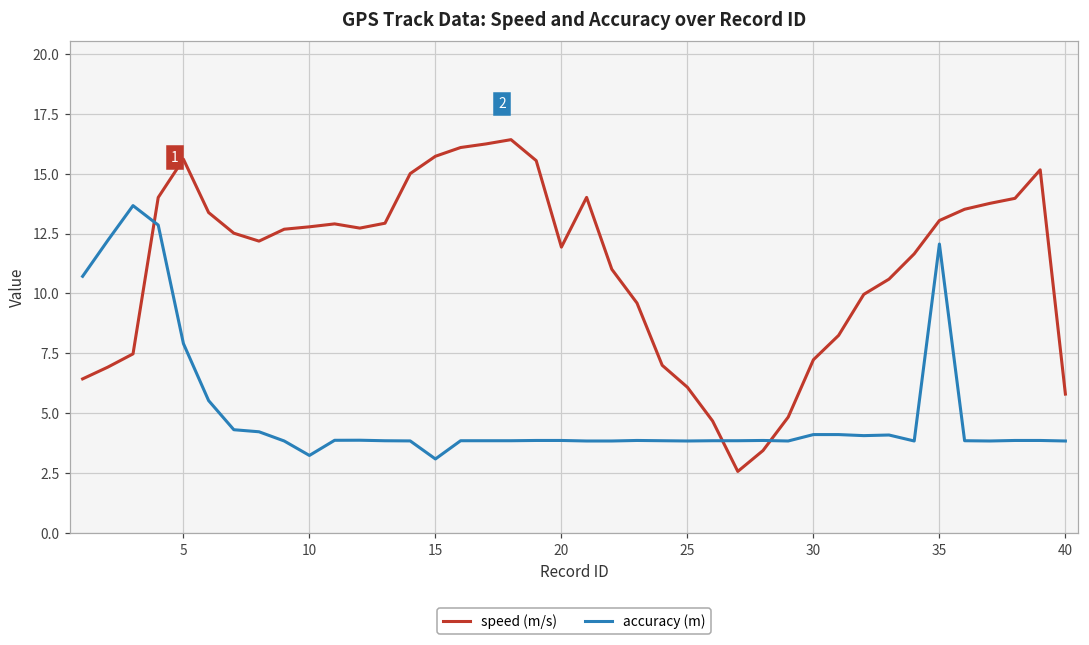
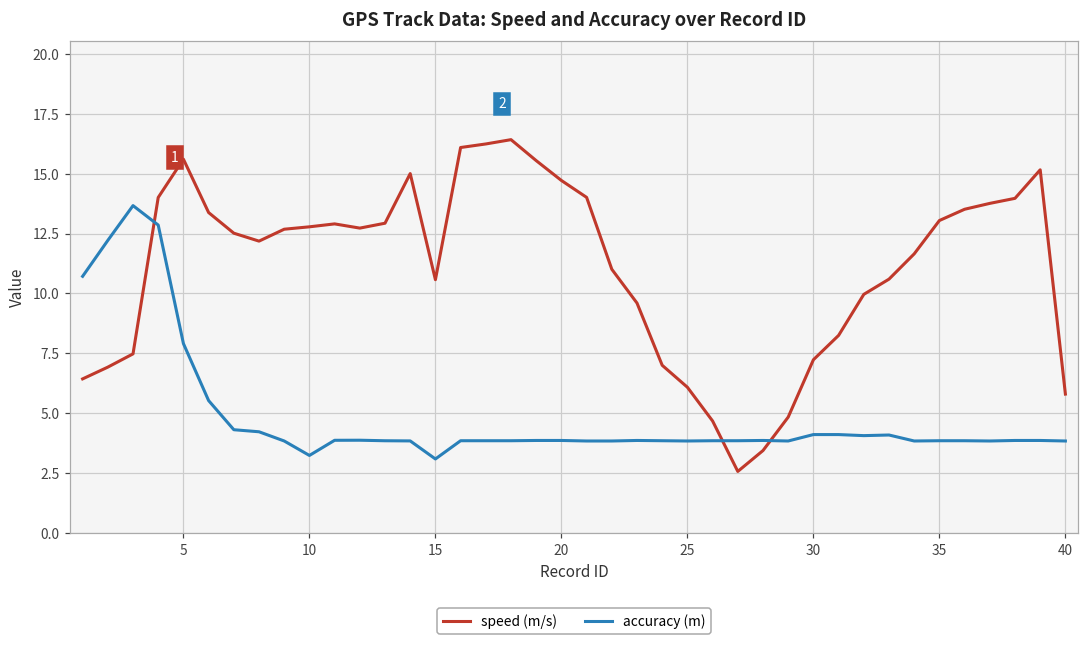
  {
    "speed (m/s)": {
      "10": 12.8,
-     "15": 15.7,
-     "20": 11.9,
+     "15": 10.6,
+     "20": 14.7,
      "25": 6.1,
      "30": 7.2,
      "35": 13.0,
      "40": 5.8
    },
    "accuracy (m)": {
      "5": 7.9,
      "10": 3.2,
      "15": 3.1,
      "20": 3.9,
      "25": 3.8,
      "30": 4.1,
-     "35": 12.1,
+     "35": 3.8,
      "40": 3.8
    }
  }
